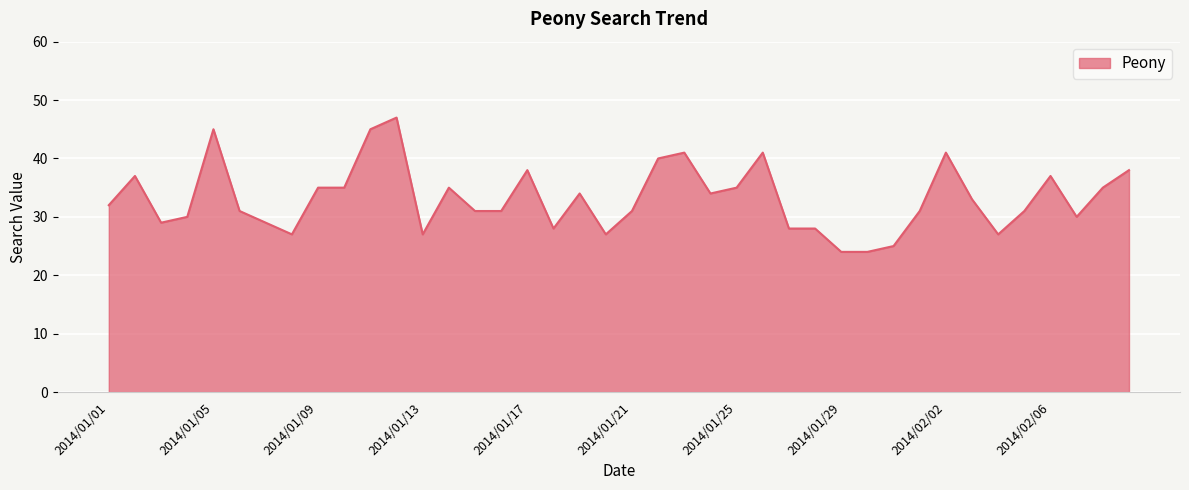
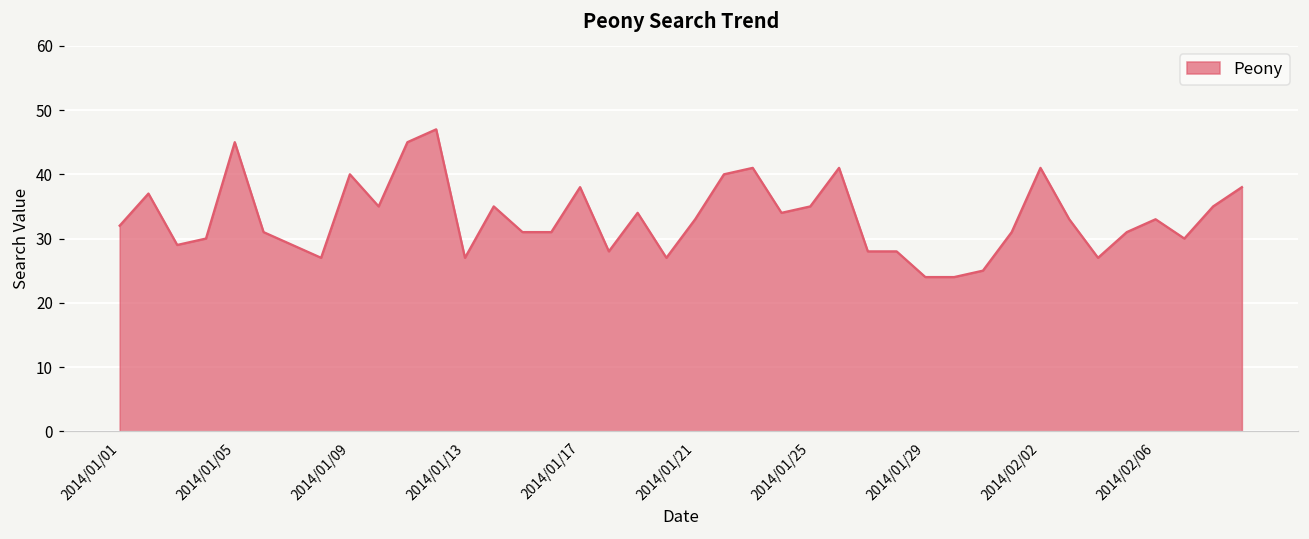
  {
    "2014/01/01": 32,
    "2014/01/05": 45,
-   "2014/01/09": 35,
+   "2014/01/09": 40,
    "2014/01/13": 27,
    "2014/01/17": 38,
-   "2014/01/21": 31,
+   "2014/01/21": 33,
    "2014/01/25": 35,
    "2014/01/29": 24,
    "2014/02/02": 41,
-   "2014/02/06": 37
+   "2014/02/06": 33
  }
